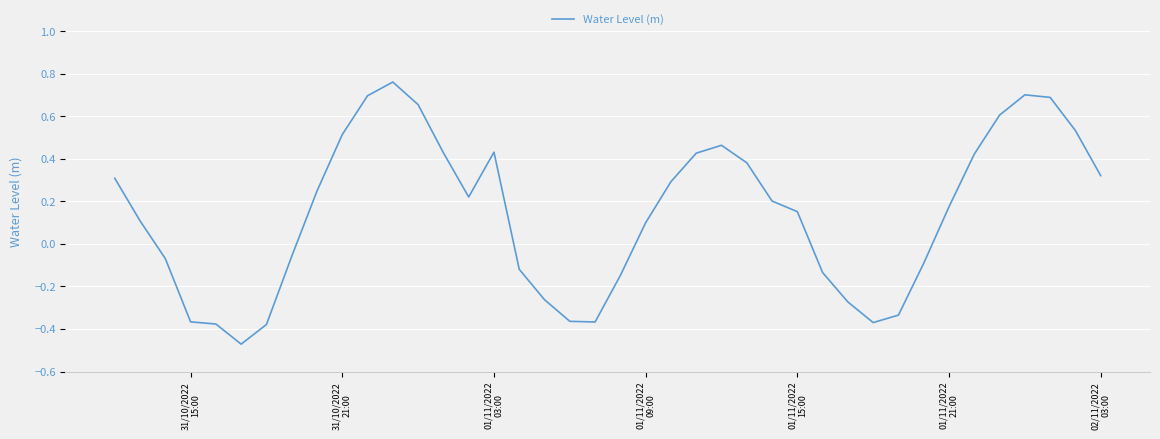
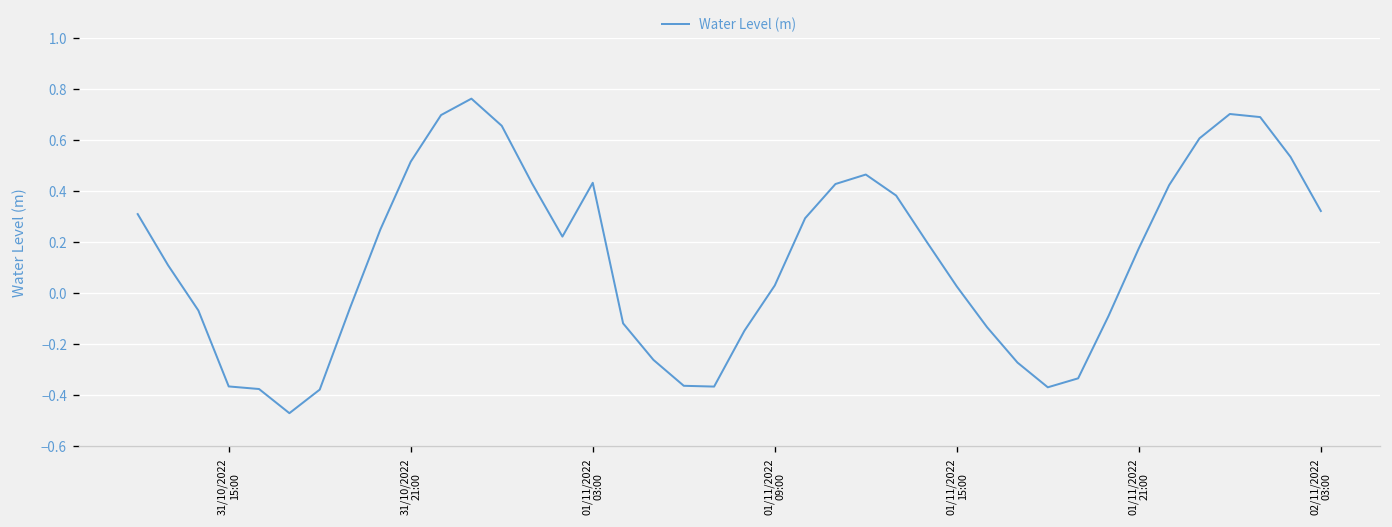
  {
    "31/10/2022 15:00": -0.37,
    "31/10/2022 21:00": 0.51,
    "01/11/2022 03:00": 0.43,
-   "01/11/2022 09:00": 0.10,
-   "01/11/2022 15:00": 0.15,
+   "01/11/2022 09:00": 0.03,
+   "01/11/2022 15:00": 0.03,
    "01/11/2022 21:00": 0.17,
    "02/11/2022 03:00": 0.32
  }
